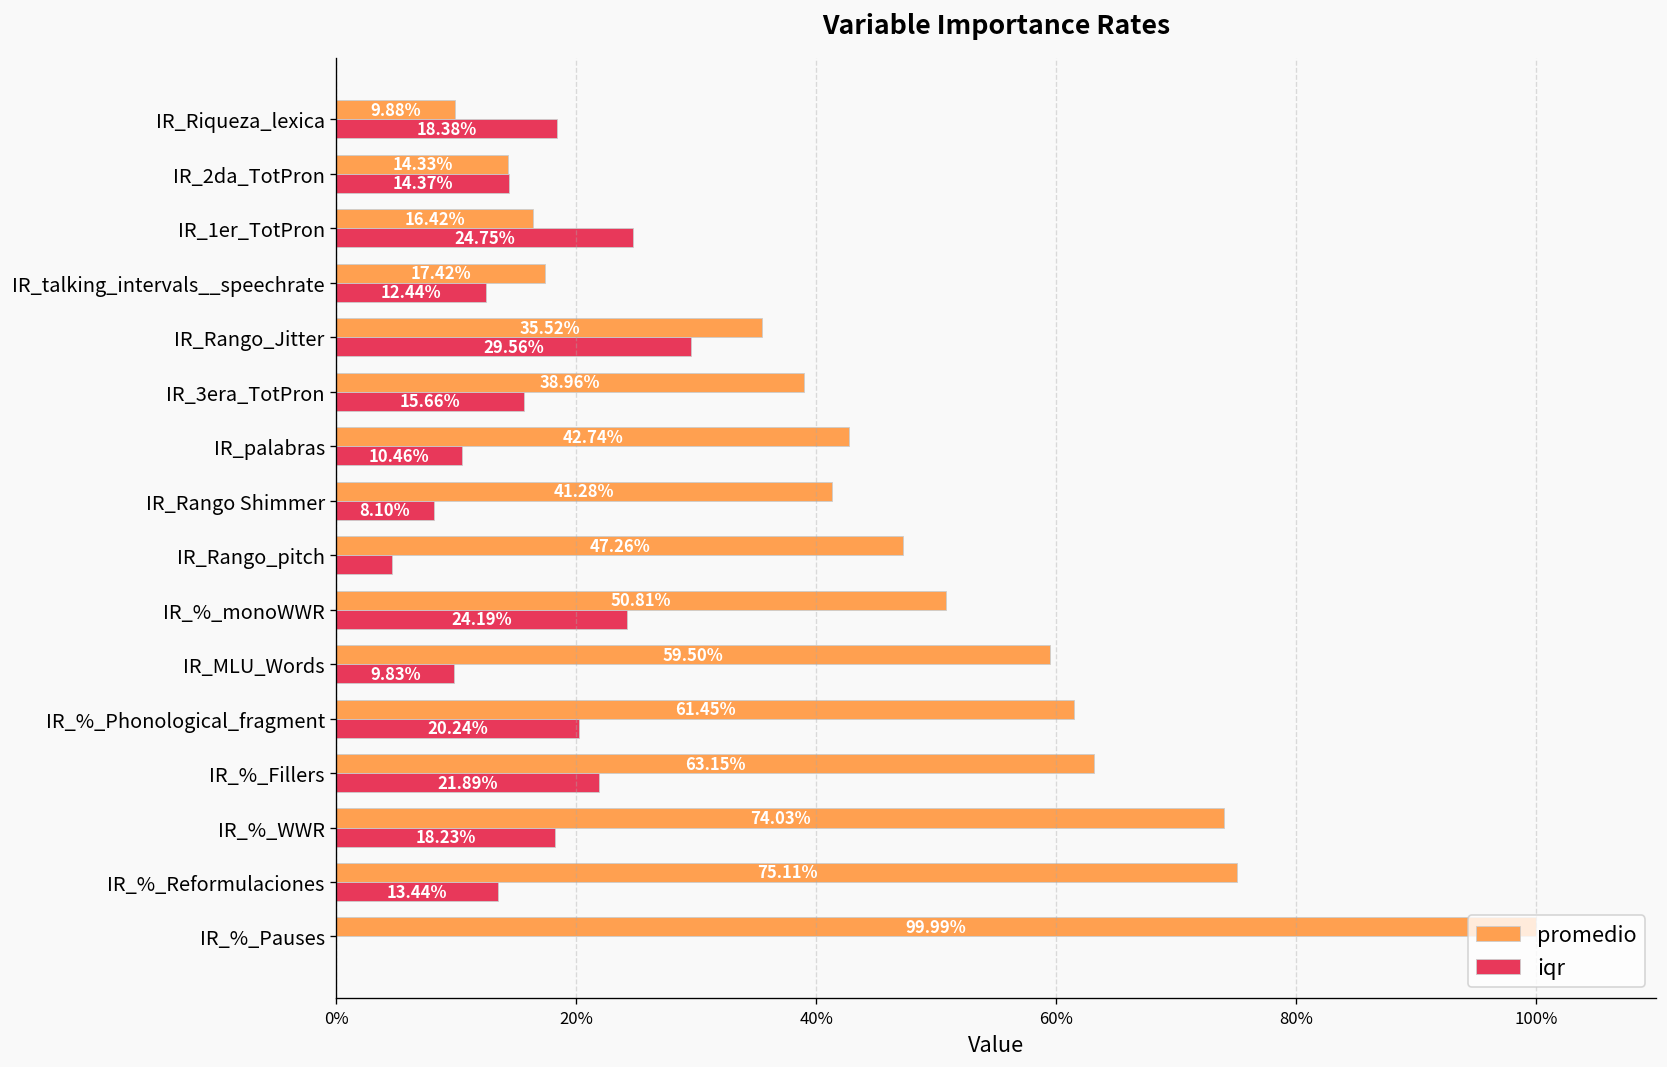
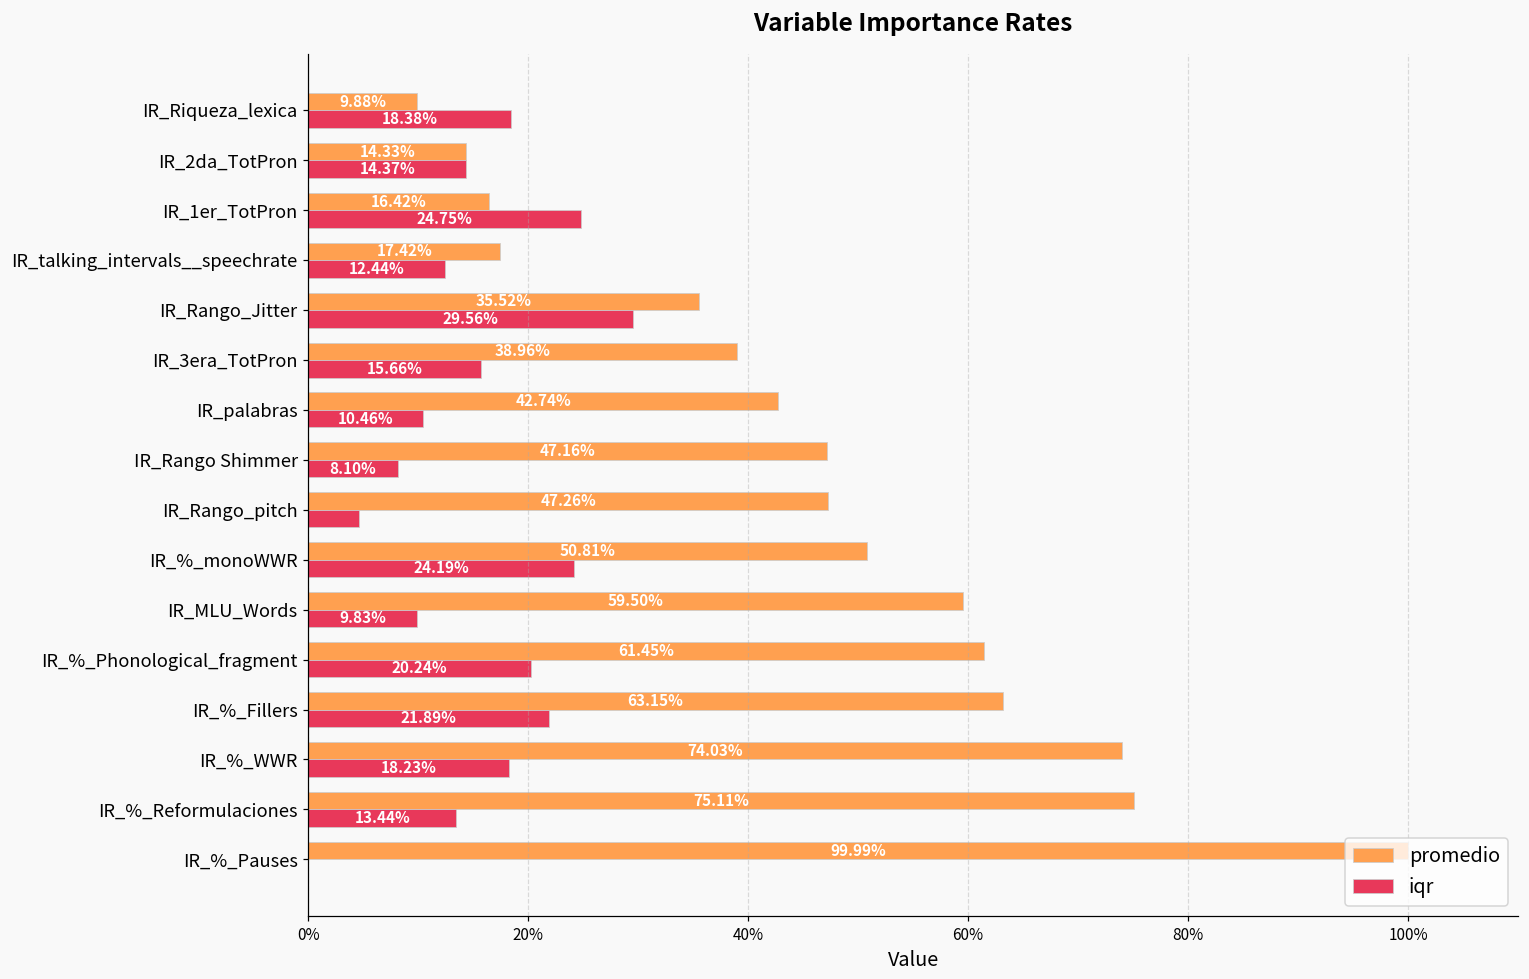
  {
    "promedio": {
      "IR_Riqueza_lexica": "9.88%",
      "IR_2da_TotPron": "14.33%",
      "IR_1er_TotPron": "16.42%",
      "IR_talking_intervals__speechrate": "17.42%",
      "IR_Rango_Jitter": "35.52%",
      "IR_3era_TotPron": "38.96%",
      "IR_palabras": "42.74%",
-     "IR_Rango Shimmer": "41.28%",
+     "IR_Rango Shimmer": "47.16%",
      "IR_Rango_pitch": "47.26%",
      "IR_%_monoWWR": "50.81%",
      "IR_MLU_Words": "59.50%",
      "IR_%_Phonological_fragment": "61.45%",
      "IR_%_Fillers": "63.15%",
      "IR_%_WWR": "74.03%",
      "IR_%_Reformulaciones": "75.11%"
    },
    "iqr": {
      "IR_Riqueza_lexica": "18.38%",
      "IR_2da_TotPron": "14.37%",
      "IR_1er_TotPron": "24.75%",
      "IR_talking_intervals__speechrate": "12.44%",
      "IR_Rango_Jitter": "29.56%",
      "IR_3era_TotPron": "15.66%",
      "IR_palabras": "10.46%",
      "IR_Rango Shimmer": "8.10%",
      "IR_%_monoWWR": "24.19%",
      "IR_MLU_Words": "9.83%",
      "IR_%_Phonological_fragment": "20.24%",
      "IR_%_Fillers": "21.89%",
      "IR_%_WWR": "18.23%",
      "IR_%_Reformulaciones": "13.44%"
    }
  }
